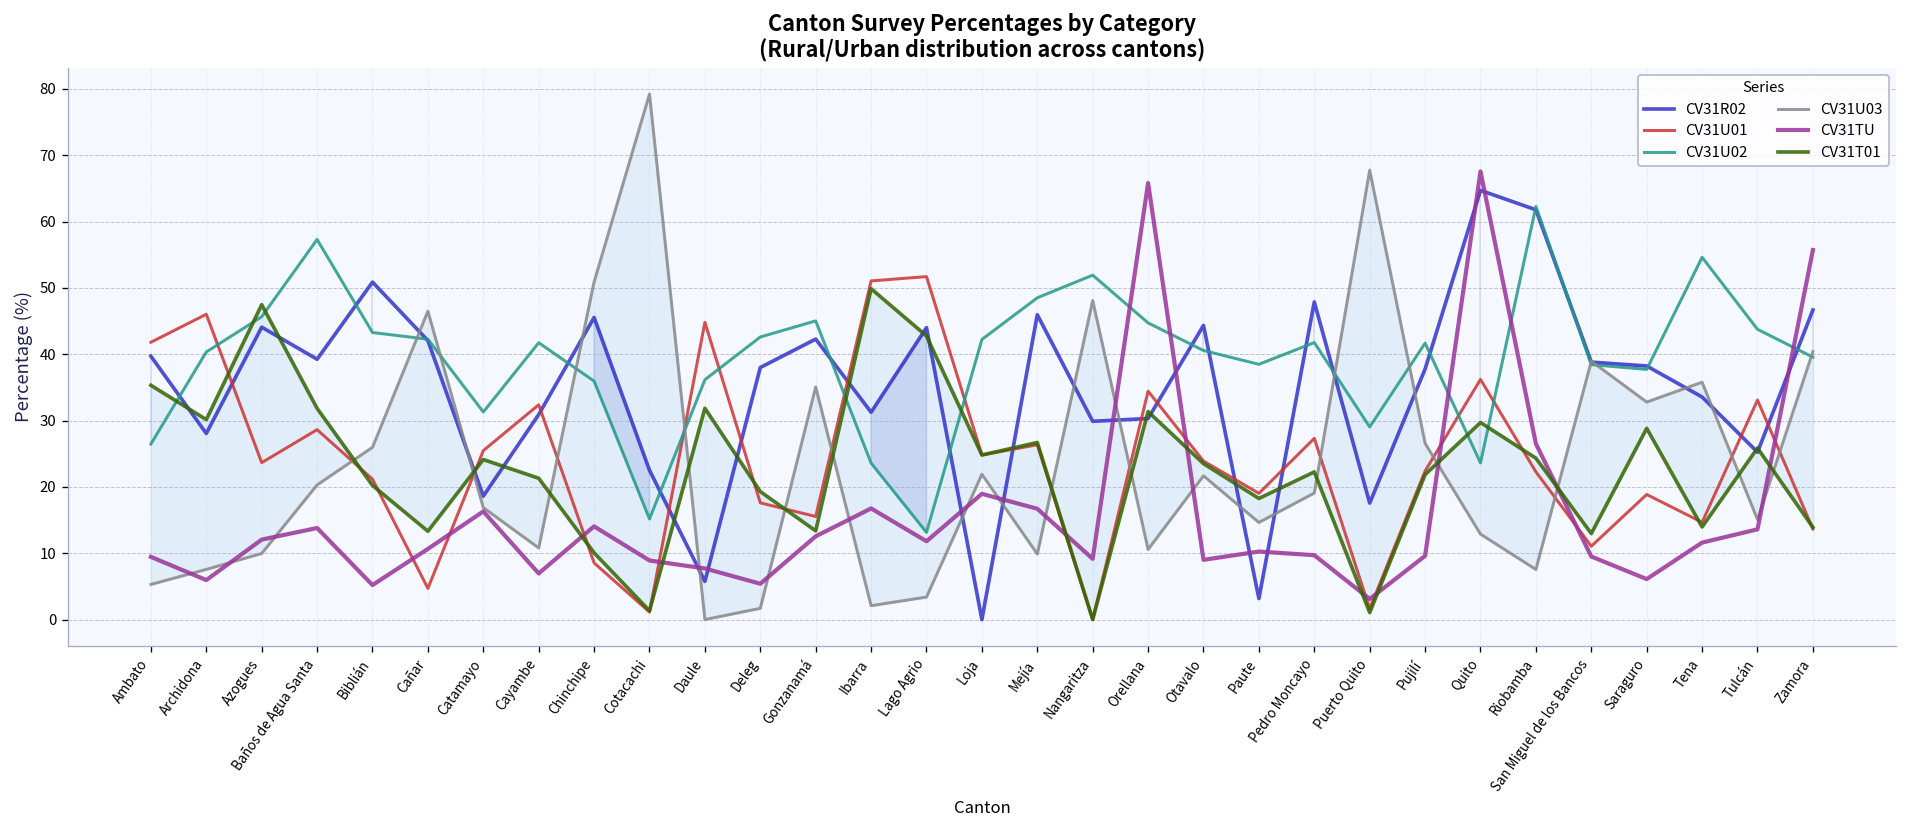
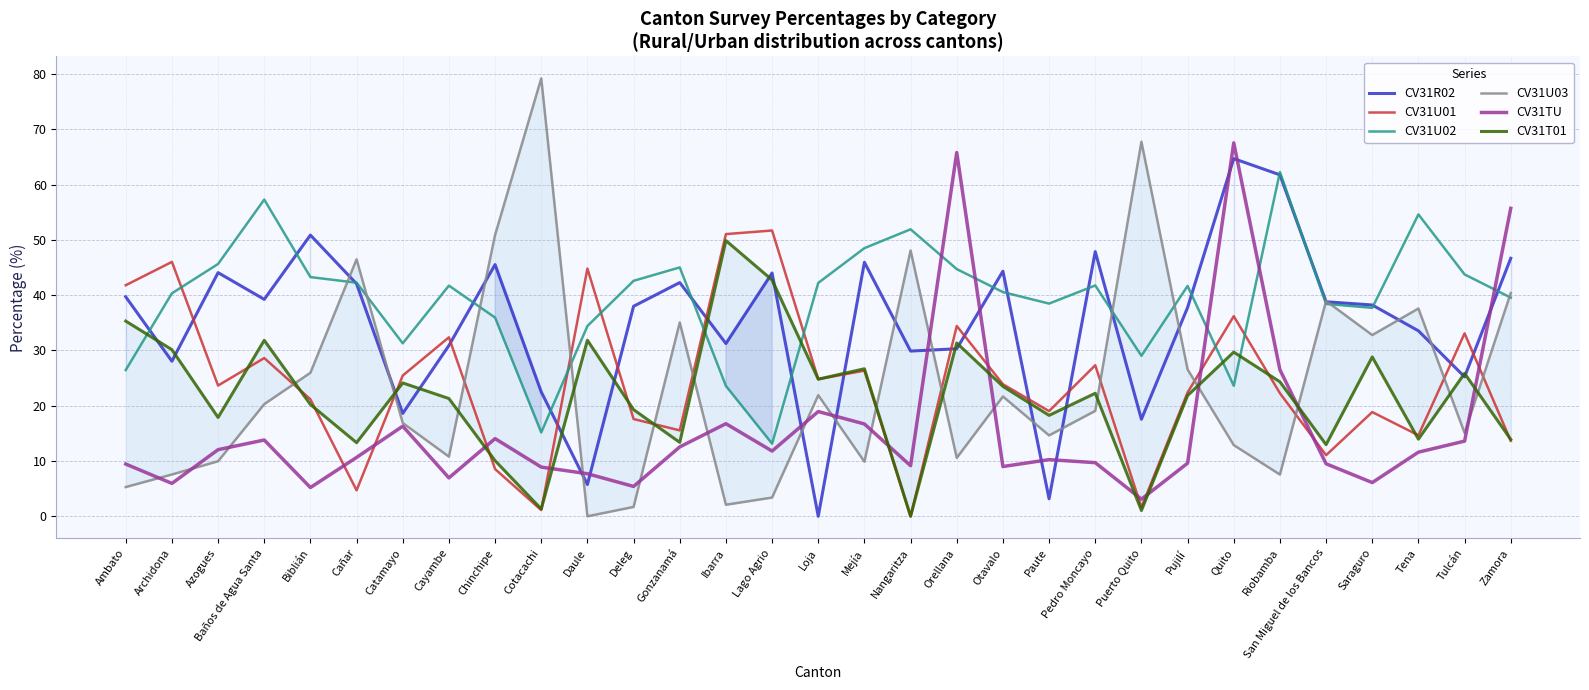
  {
    "CV31R02": {
      "Ambato": 40,
      "Archidona": 28,
      "Azogues": 44,
      "Baños de Agua Santa": 39,
      "Biblián": 51,
      "Catamayo": 19,
      "Cayambe": 31,
      "Chinchipe": 46,
      "Cotacachi": 23,
      "Daule": 6,
      "Deleg": 38,
      "Gonzanamá": 42,
      "Ibarra": 31,
      "Lago Agrio": 44,
      "Loja": 0,
      "Mejía": 46,
      "Nangaritza": 30,
      "Orellana": 30,
      "Otavalo": 44,
      "Paute": 3,
      "Pedro Moncayo": 48,
      "Puerto Quito": 18,
      "Pujilí": 38,
      "Quito": 65,
      "Riobamba": 62,
      "Saraguro": 38,
      "Tena": 34,
      "Tulcán": 25,
      "Zamora": 47
    },
    "CV31U01": {
      "Ambato": 42,
      "Archidona": 46,
      "Azogues": 24,
      "Baños de Agua Santa": 29,
      "Biblián": 21,
      "Cañar": 5,
      "Catamayo": 25,
      "Cayambe": 32,
      "Chinchipe": 9,
      "Daule": 45,
      "Deleg": 18,
      "Gonzanamá": 16,
      "Ibarra": 51,
      "Lago Agrio": 52,
      "Orellana": 34,
      "Paute": 19,
      "Pedro Moncayo": 27,
      "Puerto Quito": 2,
      "Pujilí": 22,
      "Quito": 36,
      "Riobamba": 22,
      "San Miguel de los Bancos": 11,
      "Saraguro": 19,
      "Tena": 15,
      "Tulcán": 33
    },
    "CV31U02": {
      "Ambato": 26,
      "Archidona": 40,
      "Azogues": 46,
      "Baños de Agua Santa": 57,
      "Biblián": 43,
      "Catamayo": 31,
      "Cayambe": 42,
      "Chinchipe": 36,
      "Cotacachi": 15,
-     "Daule": 36,
+     "Daule": 34,
      "Deleg": 43,
      "Gonzanamá": 45,
      "Ibarra": 24,
      "Lago Agrio": 13,
      "Loja": 42,
      "Mejía": 49,
      "Nangaritza": 52,
      "Orellana": 45,
      "Otavalo": 41,
      "Paute": 38,
      "Pedro Moncayo": 42,
      "Puerto Quito": 29,
      "Pujilí": 42,
      "Quito": 24,
      "Riobamba": 62,
      "Saraguro": 38,
      "Tena": 55,
      "Tulcán": 44,
      "Zamora": 40
    },
    "CV31U03": {
      "Ambato": 5,
      "Archidona": 8,
      "Azogues": 10,
      "Baños de Agua Santa": 20,
      "Catamayo": 17,
      "Cayambe": 11,
      "Daule": 0,
      "Deleg": 2,
      "Ibarra": 2,
      "Lago Agrio": 3,
      "Loja": 22,
      "Mejía": 10,
      "Orellana": 11,
      "Otavalo": 22,
      "Paute": 15,
      "Pedro Moncayo": 19,
      "Quito": 13,
      "Riobamba": 8,
-     "Tena": 36,
+     "Tena": 38,
      "Tulcán": 15
    },
    "CV31TU": {
      "Ambato": 9,
      "Archidona": 6,
      "Azogues": 12,
      "Baños de Agua Santa": 14,
      "Biblián": 5,
      "Cañar": 11,
      "Catamayo": 16,
      "Cayambe": 7,
      "Chinchipe": 14,
      "Cotacachi": 9,
      "Daule": 8,
      "Deleg": 5,
      "Gonzanamá": 13,
      "Ibarra": 17,
      "Lago Agrio": 12,
      "Loja": 19,
      "Mejía": 17,
      "Nangaritza": 9,
      "Orellana": 66,
      "Otavalo": 9,
      "Paute": 10,
      "Pedro Moncayo": 10,
      "Puerto Quito": 3,
      "Pujilí": 10,
      "Quito": 68,
      "Riobamba": 27,
      "San Miguel de los Bancos": 10,
      "Saraguro": 6,
      "Tena": 12,
      "Tulcán": 14,
      "Zamora": 56
    },
    "CV31T01": {
-     "Azogues": 47,
+     "Azogues": 18,
      "Biblián": 20,
      "Cañar": 13,
      "Chinchipe": 10,
      "Gonzanamá": 13,
      "Puerto Quito": 1,
      "Pujilí": 22,
      "San Miguel de los Bancos": 13,
      "Saraguro": 29,
      "Tena": 14
    }
  }
